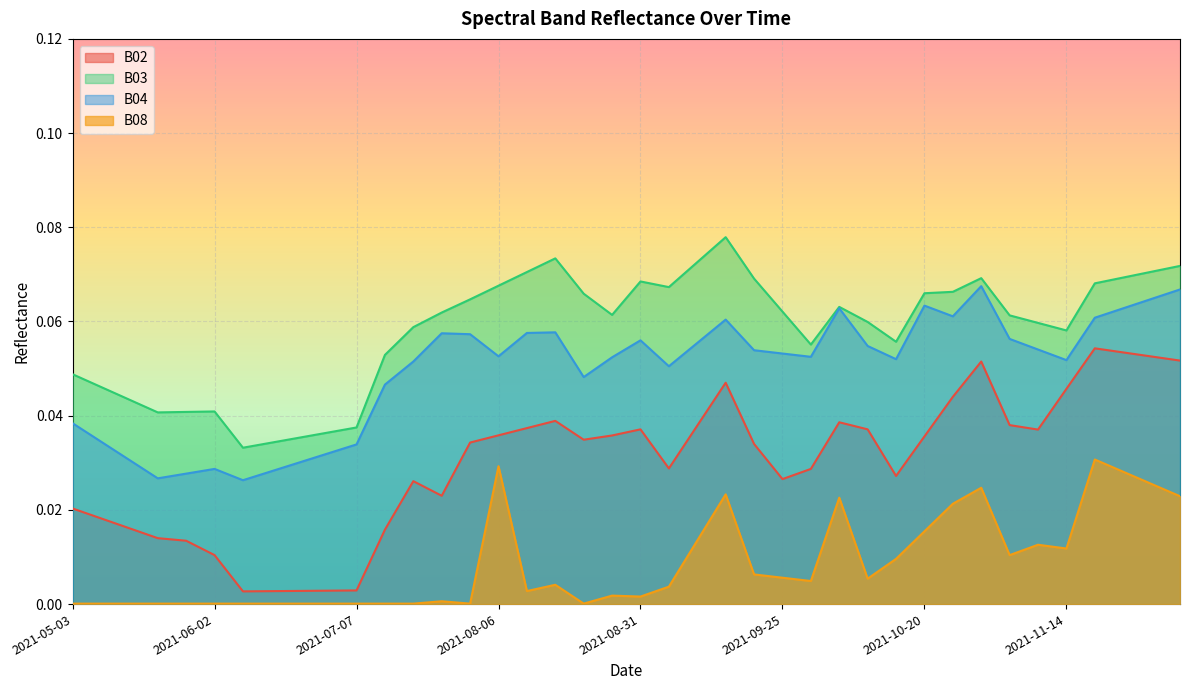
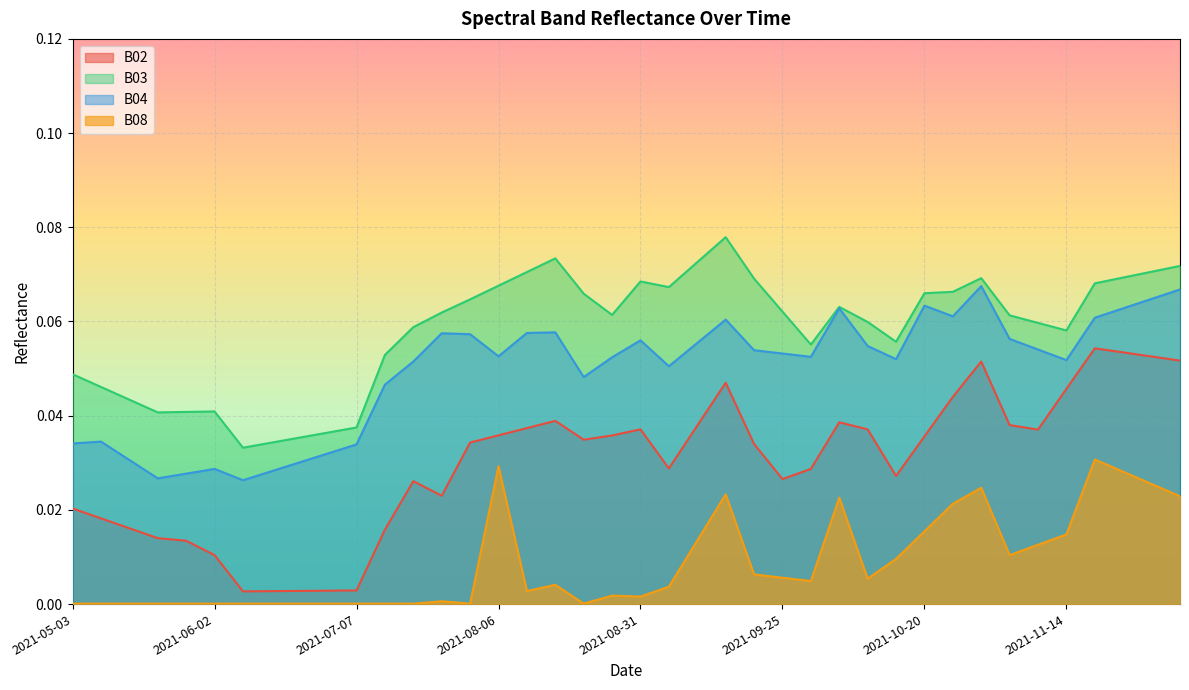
  {
    "B02": {
      "2021-05-03": 0.020,
      "2021-06-02": 0.010,
      "2021-07-07": 0.003,
      "2021-08-06": 0.036,
      "2021-08-31": 0.037,
      "2021-09-25": 0.027,
      "2021-10-20": 0.036,
      "2021-11-14": 0.046
    },
    "B03": {
      "2021-05-03": 0.049,
      "2021-06-02": 0.041,
      "2021-07-07": 0.038,
      "2021-08-06": 0.068,
      "2021-08-31": 0.069,
      "2021-09-25": 0.062,
      "2021-10-20": 0.066,
      "2021-11-14": 0.058
    },
    "B04": {
-     "2021-05-03": 0.038,
+     "2021-05-03": 0.034,
      "2021-06-02": 0.029,
      "2021-07-07": 0.034,
      "2021-08-06": 0.053,
      "2021-08-31": 0.056,
      "2021-09-25": 0.053,
      "2021-10-20": 0.063,
      "2021-11-14": 0.052
    },
    "B08": {
      "2021-05-03": 0.000,
      "2021-06-02": 0.000,
      "2021-07-07": 0.000,
      "2021-08-06": 0.029,
      "2021-08-31": 0.002,
      "2021-09-25": 0.006,
      "2021-10-20": 0.015,
-     "2021-11-14": 0.012
+     "2021-11-14": 0.015
    }
  }
